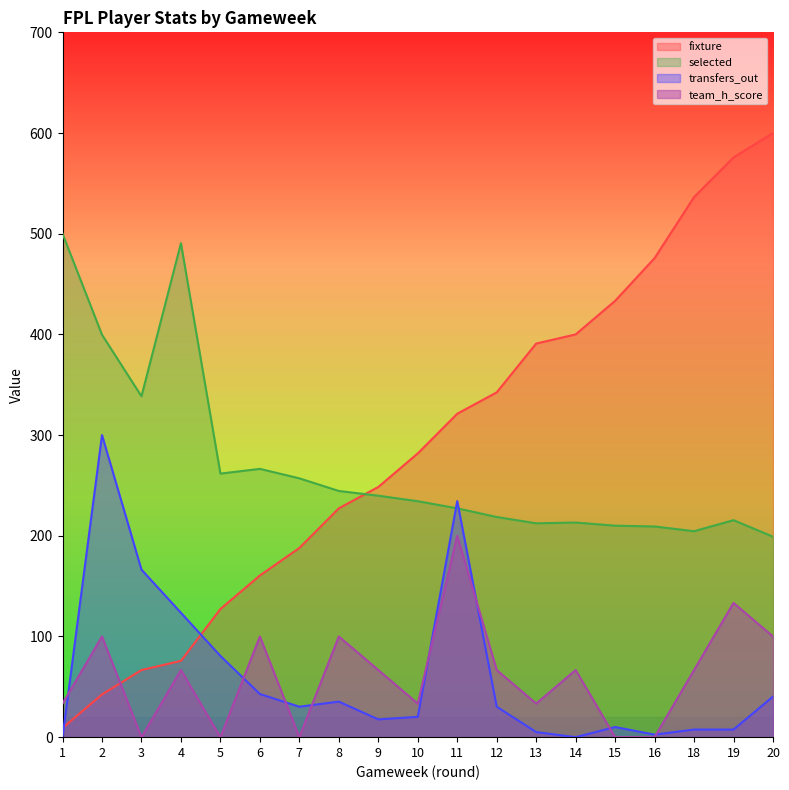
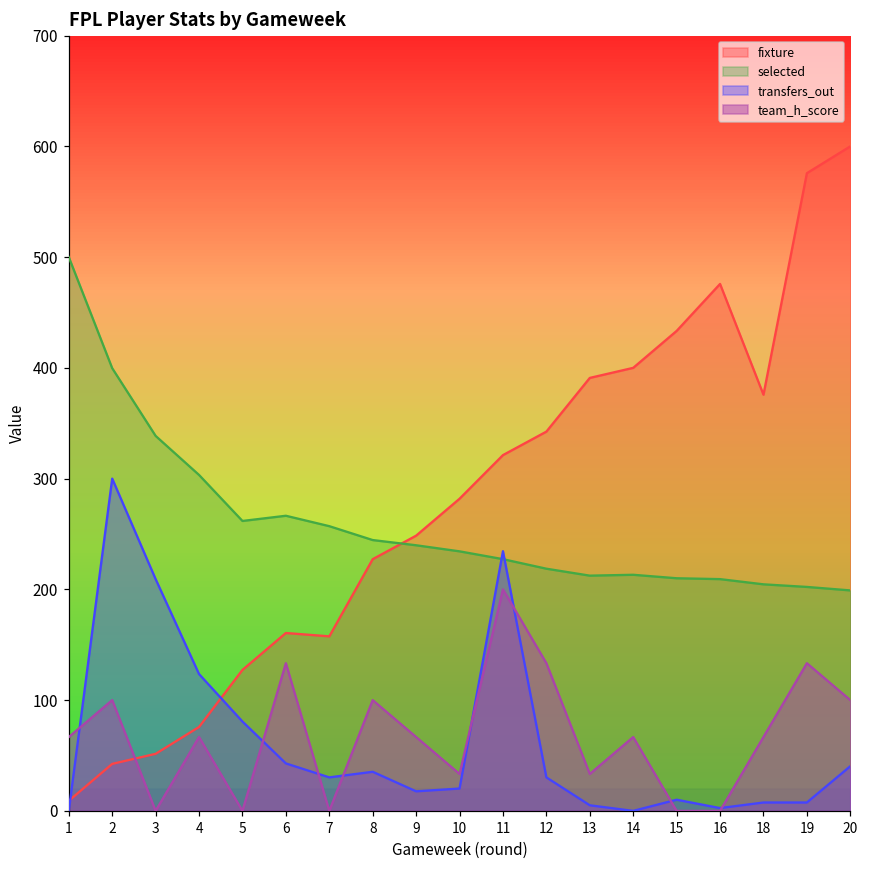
  {
    "fixture": {
      "2": 42,
-     "3": 67,
+     "3": 52,
      "4": 76,
      "5": 127,
      "6": 161,
-     "7": 188,
+     "7": 158,
      "8": 227,
      "9": 248,
      "10": 282,
      "11": 321,
      "12": 342,
      "13": 391,
      "14": 400,
      "15": 433,
      "16": 476,
-     "18": 536,
+     "18": 376,
      "19": 576,
      "20": 600
    },
    "selected": {
      "1": 500,
      "2": 400,
      "3": 339,
-     "4": 491,
+     "4": 303,
      "5": 262,
      "6": 266,
      "7": 257,
      "8": 245,
      "9": 240,
      "10": 234,
      "11": 227,
      "12": 219,
      "13": 212,
      "14": 213,
      "15": 210,
      "16": 209,
      "18": 205,
-     "19": 216,
+     "19": 202,
      "20": 199
    },
    "transfers_out": {
      "2": 300,
-     "3": 166,
+     "3": 209,
      "4": 124,
      "5": 81,
      "6": 43,
      "7": 30,
      "8": 35,
      "10": 20,
      "11": 234,
      "12": 30,
      "20": 40
    },
    "team_h_score": {
-     "1": 33,
+     "1": 67,
      "2": 100,
      "4": 67,
-     "6": 100,
+     "6": 133,
      "8": 100,
      "9": 67,
      "10": 33,
      "11": 200,
-     "12": 67,
+     "12": 133,
      "13": 33,
      "14": 67,
      "18": 67,
      "19": 133,
      "20": 100
    }
  }
